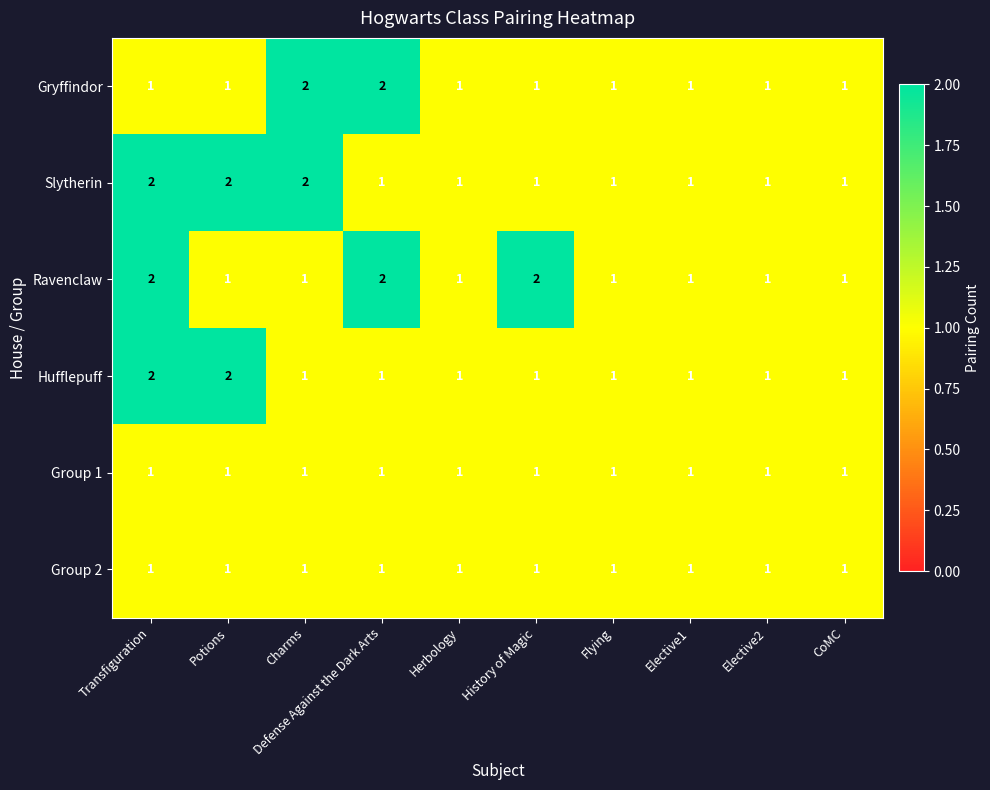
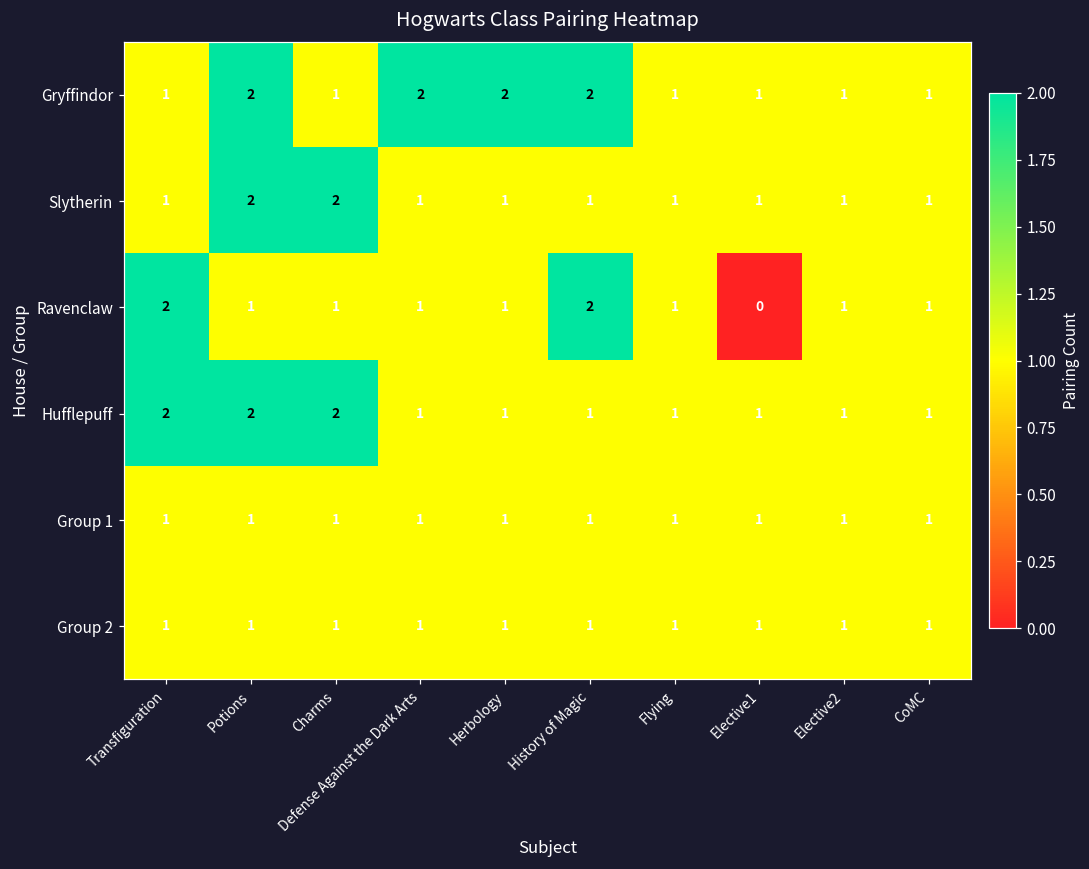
  {
    "Gryffindor": {
      "Transfiguration": 1,
-     "Potions": 1,
-     "Charms": 2,
+     "Potions": 2,
+     "Charms": 1,
      "Defense Against the Dark Arts": 2,
-     "Herbology": 1,
-     "History of Magic": 1,
+     "Herbology": 2,
+     "History of Magic": 2,
      "Flying": 1,
      "Elective1": 1,
      "Elective2": 1,
      "CoMC": 1
    },
    "Slytherin": {
-     "Transfiguration": 2,
+     "Transfiguration": 1,
      "Potions": 2,
      "Charms": 2,
      "Defense Against the Dark Arts": 1,
      "Herbology": 1,
      "History of Magic": 1,
      "Flying": 1,
      "Elective1": 1,
      "Elective2": 1,
      "CoMC": 1
    },
    "Ravenclaw": {
      "Transfiguration": 2,
      "Potions": 1,
      "Charms": 1,
-     "Defense Against the Dark Arts": 2,
+     "Defense Against the Dark Arts": 1,
      "Herbology": 1,
      "History of Magic": 2,
      "Flying": 1,
-     "Elective1": 1,
+     "Elective1": 0,
      "Elective2": 1,
      "CoMC": 1
    },
    "Hufflepuff": {
      "Transfiguration": 2,
      "Potions": 2,
-     "Charms": 1,
+     "Charms": 2,
      "Defense Against the Dark Arts": 1,
      "Herbology": 1,
      "History of Magic": 1,
      "Flying": 1,
      "Elective1": 1,
      "Elective2": 1,
      "CoMC": 1
    },
    "Group 1": {
      "Transfiguration": 1,
      "Potions": 1,
      "Charms": 1,
      "Defense Against the Dark Arts": 1,
      "Herbology": 1,
      "History of Magic": 1,
      "Flying": 1,
      "Elective1": 1,
      "Elective2": 1,
      "CoMC": 1
    },
    "Group 2": {
      "Transfiguration": 1,
      "Potions": 1,
      "Charms": 1,
      "Defense Against the Dark Arts": 1,
      "Herbology": 1,
      "History of Magic": 1,
      "Flying": 1,
      "Elective1": 1,
      "Elective2": 1,
      "CoMC": 1
    }
  }
